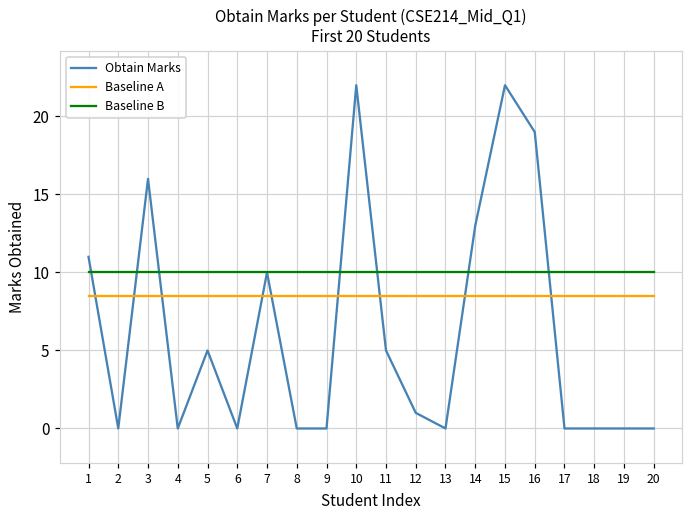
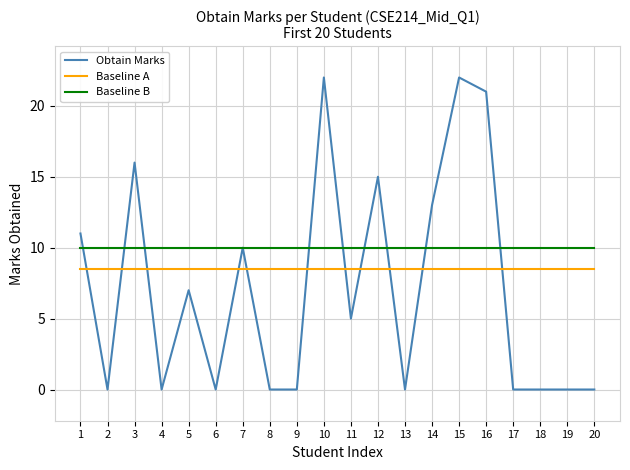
  {
    "Obtain Marks": {
      "1": 11,
      "2": 0,
      "3": 16,
      "4": 0,
-     "5": 5,
+     "5": 7,
      "6": 0,
      "8": 0,
      "9": 0,
      "10": 22,
      "11": 5,
-     "12": 1,
+     "12": 15,
      "13": 0,
      "14": 13,
      "15": 22,
-     "16": 19,
+     "16": 21,
      "17": 0,
      "18": 0,
      "19": 0,
      "20": 0
    },
    "Baseline A": {
      "1": 8.5,
      "2": 8.5,
      "3": 8.5,
      "4": 8.5,
      "5": 8.5,
      "6": 8.5,
      "7": 8.5,
      "8": 8.5,
      "9": 8.5,
      "10": 8.5,
      "11": 8.5,
      "12": 8.5,
      "13": 8.5,
      "14": 8.5,
      "15": 8.5,
      "16": 8.5,
      "17": 8.5,
      "18": 8.5,
      "19": 8.5,
      "20": 8.5
    },
    "Baseline B": {
      "1": 10,
      "2": 10,
      "3": 10,
      "4": 10,
      "5": 10,
      "6": 10,
      "8": 10,
      "9": 10,
      "10": 10,
      "11": 10,
      "12": 10,
      "13": 10,
      "14": 10,
      "15": 10,
      "16": 10,
      "17": 10,
      "18": 10,
      "19": 10,
      "20": 10
    }
  }
